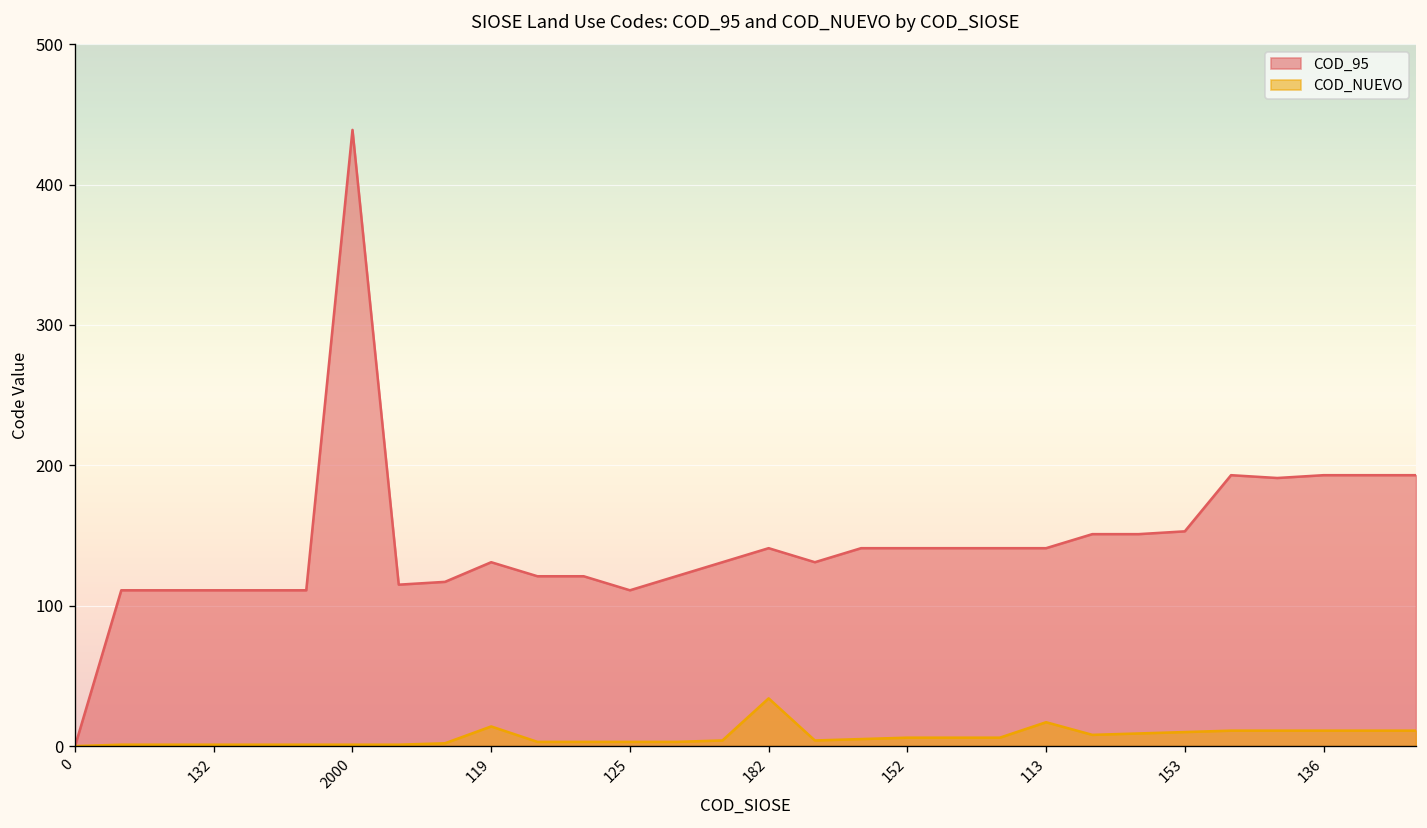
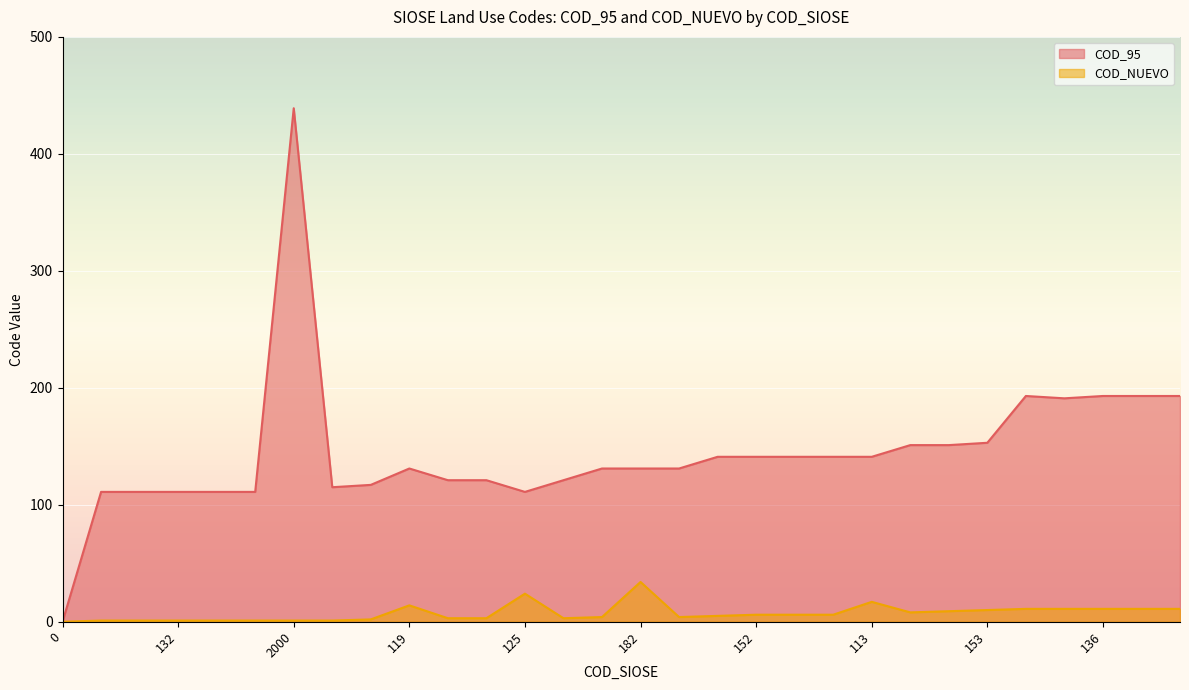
  {
    "COD_95": {
      "132": 111,
      "2000": 439,
      "119": 131,
      "125": 111,
-     "182": 141,
+     "182": 131,
      "152": 141,
      "113": 141,
      "153": 153,
      "136": 193
    },
    "COD_NUEVO": {
      "132": 1,
      "2000": 1,
      "119": 14,
-     "125": 3,
+     "125": 24,
      "182": 34,
      "152": 6,
      "113": 17,
      "153": 10,
      "136": 11
    }
  }
